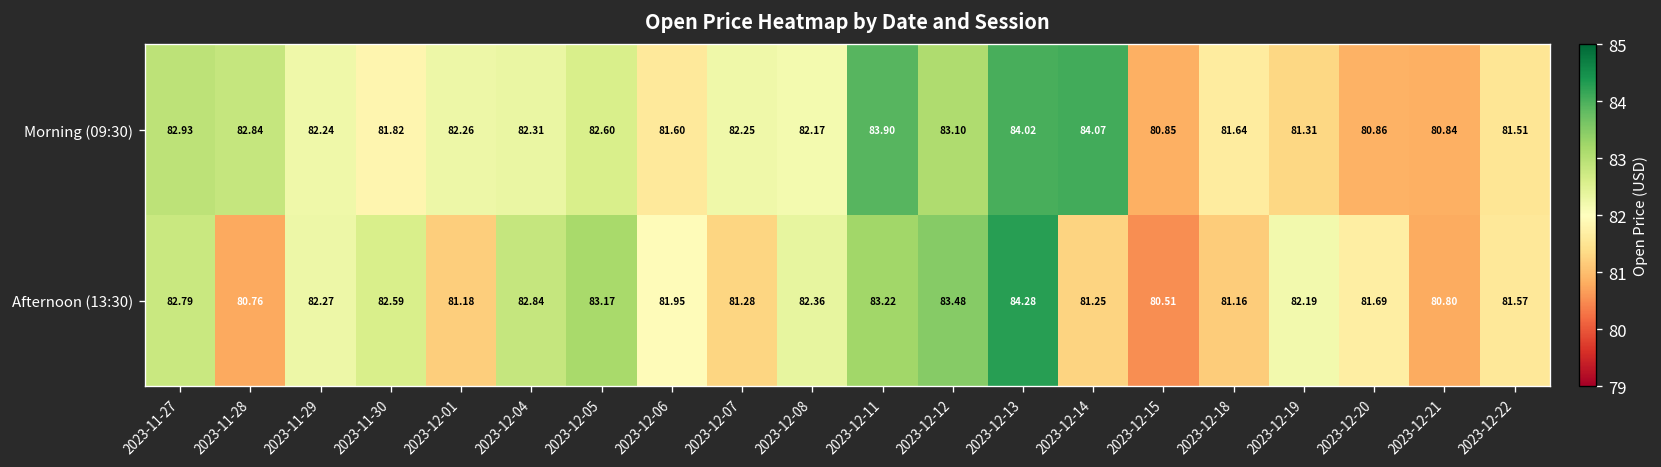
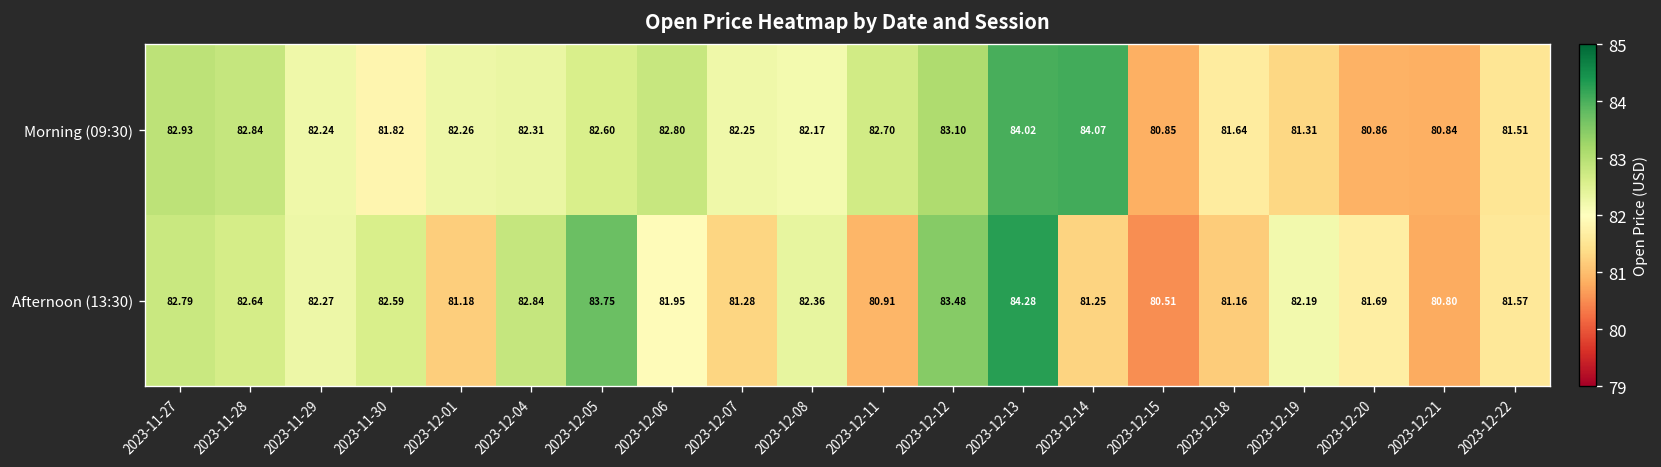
  {
    "Morning (09:30)": {
      "2023-11-27": 82.93,
      "2023-11-28": 82.84,
      "2023-11-29": 82.24,
      "2023-11-30": 81.82,
      "2023-12-01": 82.26,
      "2023-12-04": 82.31,
      "2023-12-05": 82.60,
-     "2023-12-06": 81.60,
+     "2023-12-06": 82.80,
      "2023-12-07": 82.25,
      "2023-12-08": 82.17,
-     "2023-12-11": 83.90,
+     "2023-12-11": 82.70,
      "2023-12-12": 83.10,
      "2023-12-13": 84.02,
      "2023-12-14": 84.07,
      "2023-12-15": 80.85,
      "2023-12-18": 81.64,
      "2023-12-19": 81.31,
      "2023-12-20": 80.86,
      "2023-12-21": 80.84,
      "2023-12-22": 81.51
    },
    "Afternoon (13:30)": {
      "2023-11-27": 82.79,
-     "2023-11-28": 80.76,
+     "2023-11-28": 82.64,
      "2023-11-29": 82.27,
      "2023-11-30": 82.59,
      "2023-12-01": 81.18,
      "2023-12-04": 82.84,
-     "2023-12-05": 83.17,
+     "2023-12-05": 83.75,
      "2023-12-06": 81.95,
      "2023-12-07": 81.28,
      "2023-12-08": 82.36,
-     "2023-12-11": 83.22,
+     "2023-12-11": 80.91,
      "2023-12-12": 83.48,
      "2023-12-13": 84.28,
      "2023-12-14": 81.25,
      "2023-12-15": 80.51,
      "2023-12-18": 81.16,
      "2023-12-19": 82.19,
      "2023-12-20": 81.69,
      "2023-12-21": 80.80,
      "2023-12-22": 81.57
    }
  }
